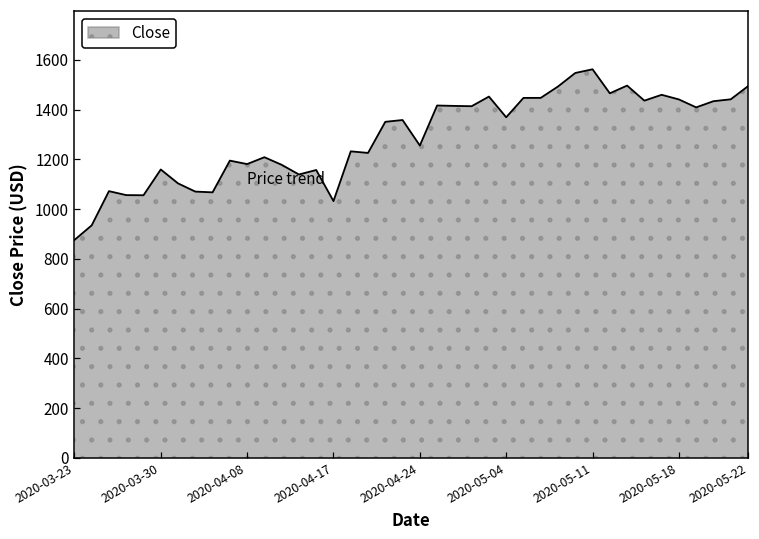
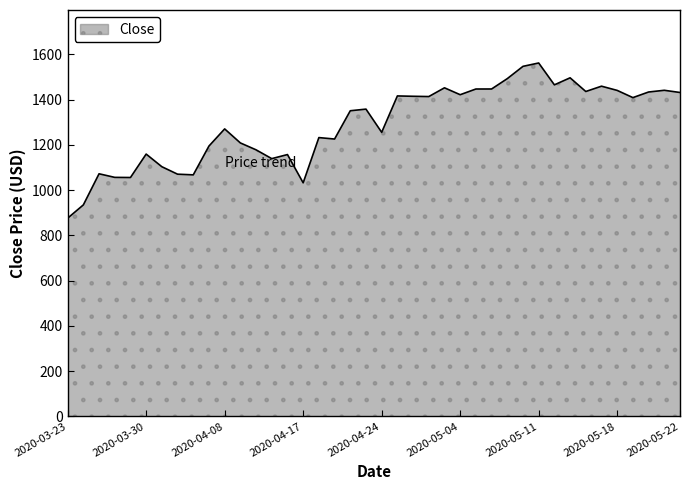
  {
    "2020-03-23": 880,
    "2020-03-30": 1160,
-   "2020-04-08": 1180,
+   "2020-04-08": 1270,
    "2020-04-17": 1030,
    "2020-04-24": 1260,
-   "2020-05-04": 1370,
+   "2020-05-04": 1420,
    "2020-05-11": 1560,
    "2020-05-18": 1440,
-   "2020-05-22": 1490
+   "2020-05-22": 1430
  }
